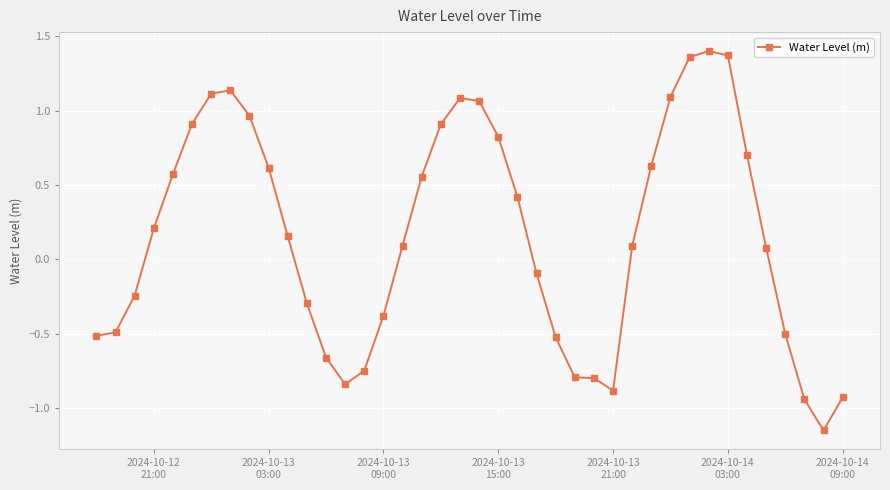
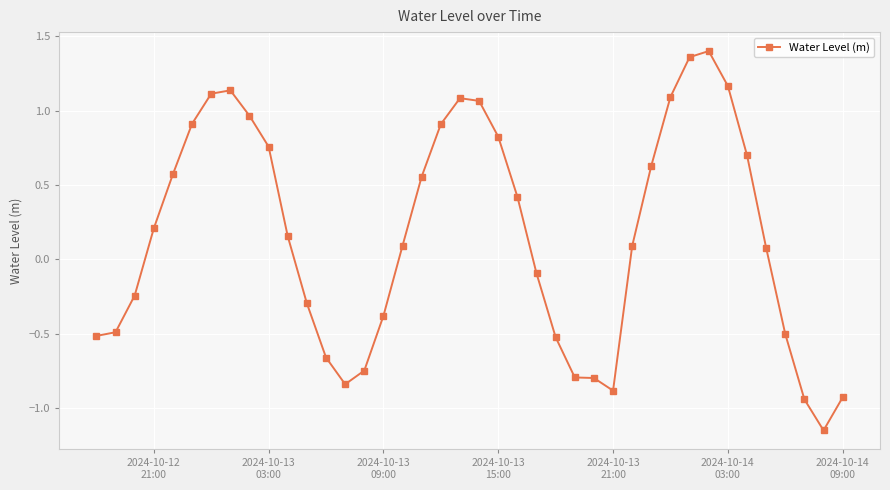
  {
    "2024-10-12 21:00": 0.21,
-   "2024-10-13 03:00": 0.62,
+   "2024-10-13 03:00": 0.76,
    "2024-10-13 09:00": -0.38,
    "2024-10-13 15:00": 0.82,
    "2024-10-13 21:00": -0.88,
-   "2024-10-14 03:00": 1.37,
+   "2024-10-14 03:00": 1.17,
    "2024-10-14 09:00": -0.93
  }
